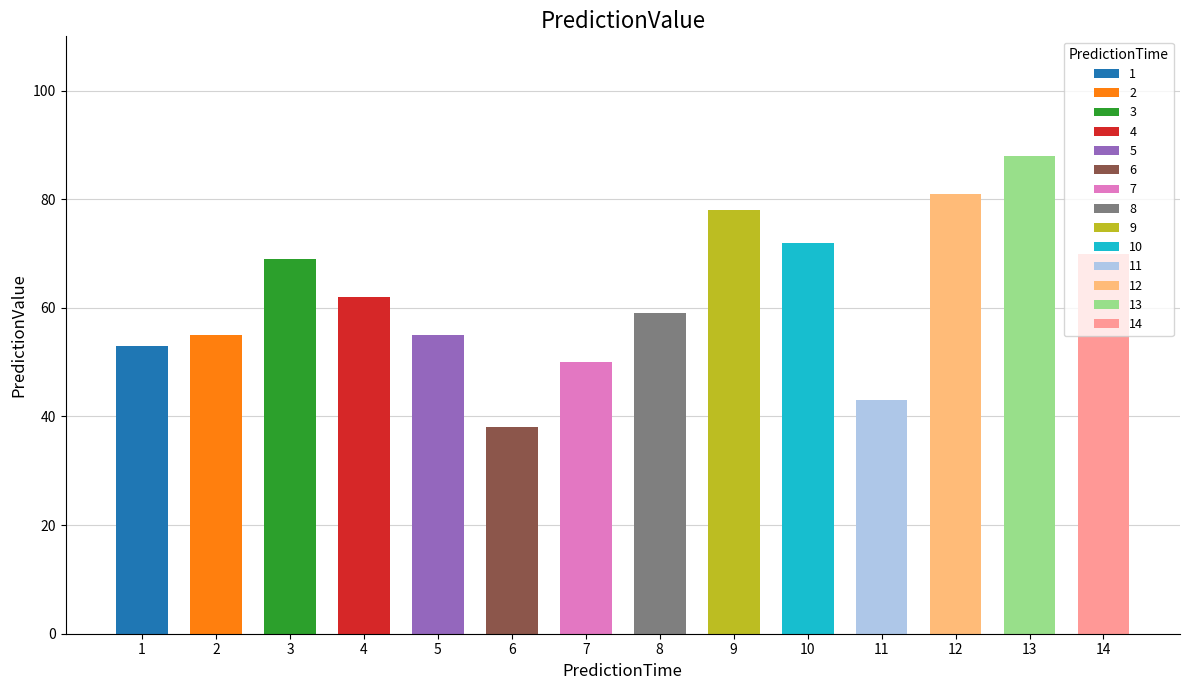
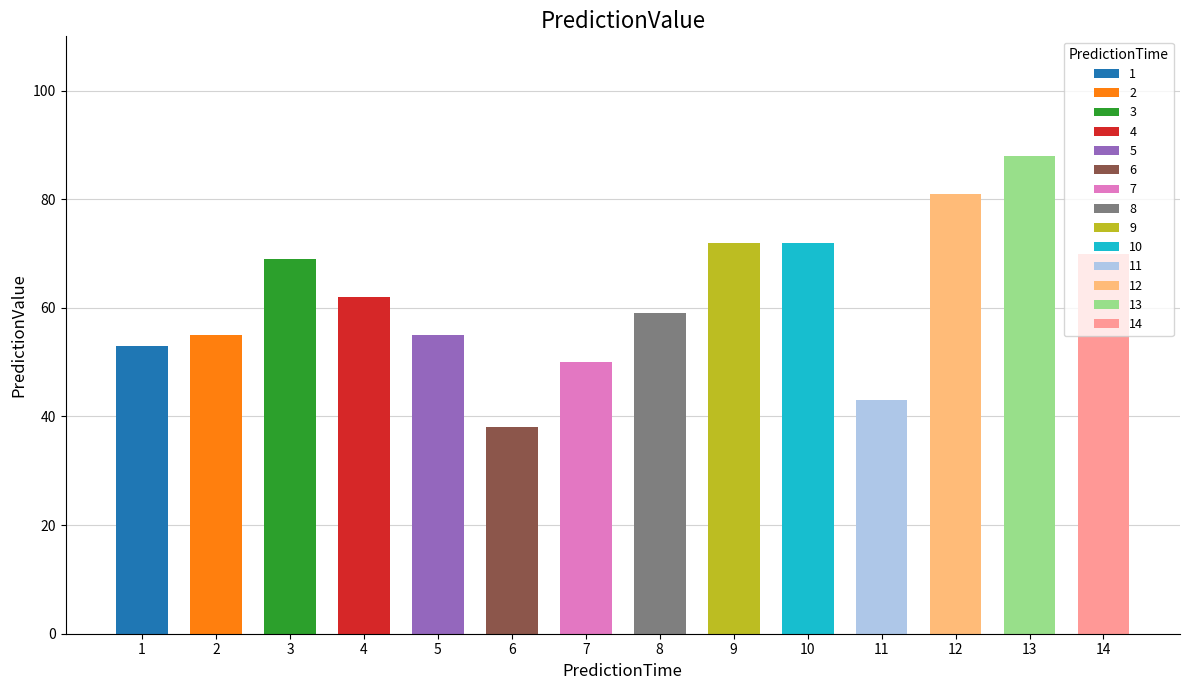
  {
    "1": 53,
    "2": 55,
    "3": 69,
    "4": 62,
    "5": 55,
    "6": 38,
    "7": 50,
    "8": 59,
-   "9": 78,
+   "9": 72,
    "10": 72,
    "11": 43,
    "12": 81,
    "13": 88
  }
